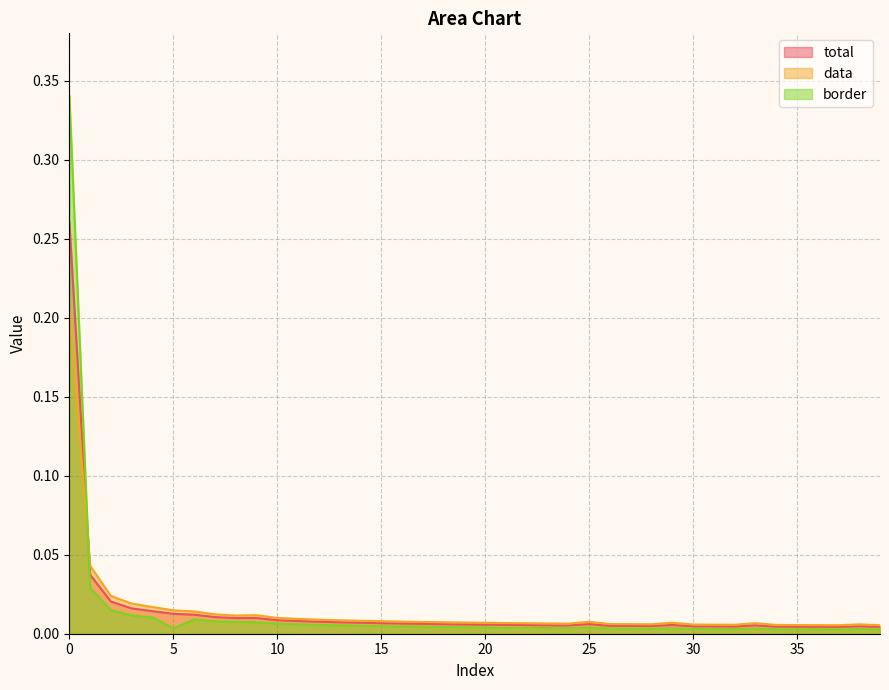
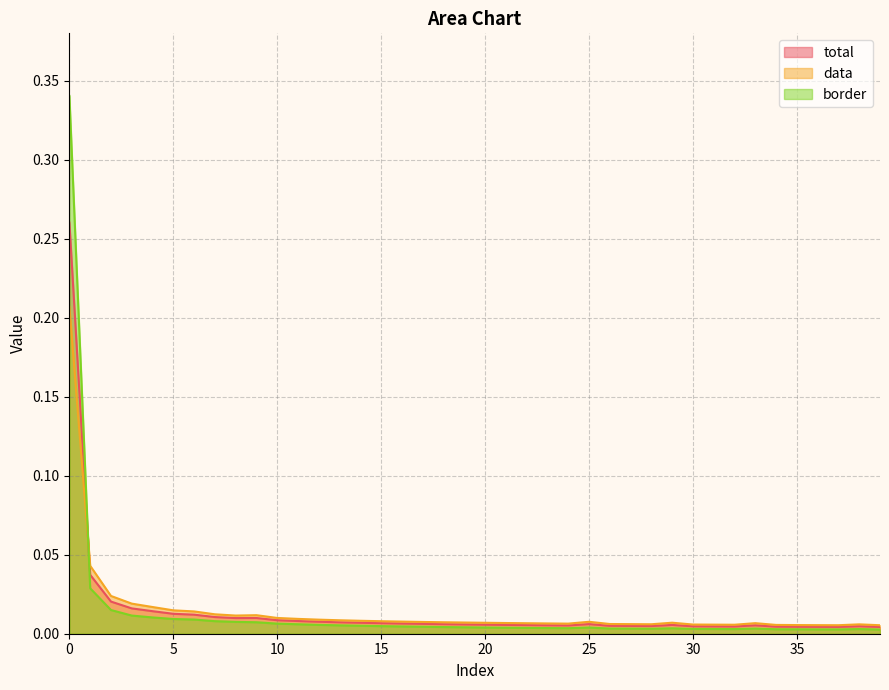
  {
    "total": {
      "0": 0.260,
      "5": 0.013
    },
    "data": {
      "0": 0.207,
      "5": 0.015
    },
    "border": {
      "0": 0.340,
-     "5": 0.003,
+     "5": 0.009,
      "10": 0.006,
      "15": 0.005,
      "20": 0.004,
      "25": 0.004,
      "30": 0.003,
      "35": 0.003
    }
  }
